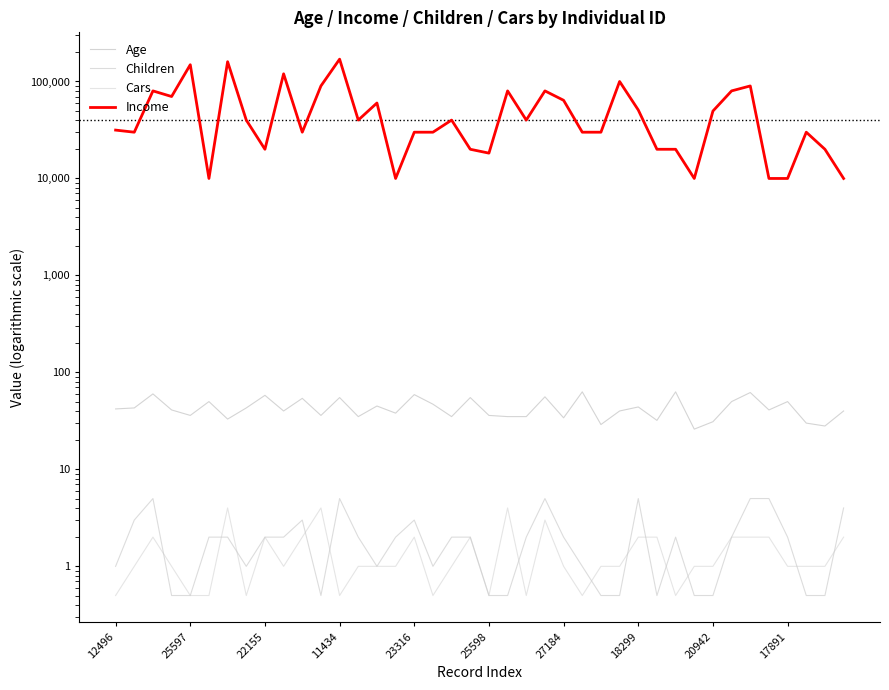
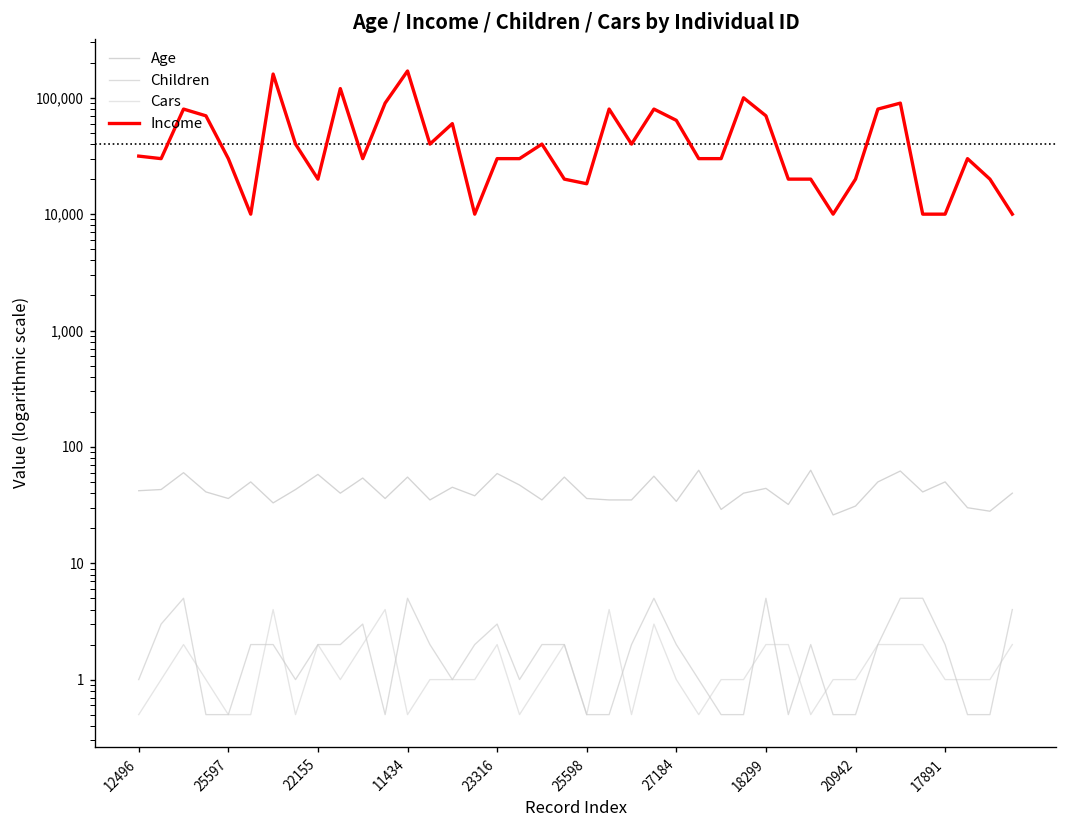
  {
    "Income": {
      "12496": "32,000",
-     "25597": "150,000",
+     "25597": "30,000",
      "22155": "20,000",
      "11434": "170,000",
      "23316": "30,000",
      "25598": "18,000",
      "27184": "60,000",
-     "18299": "50,000",
-     "20942": "50,000",
+     "18299": "70,000",
+     "20942": "20,000",
      "17891": "10,000"
    }
  }
